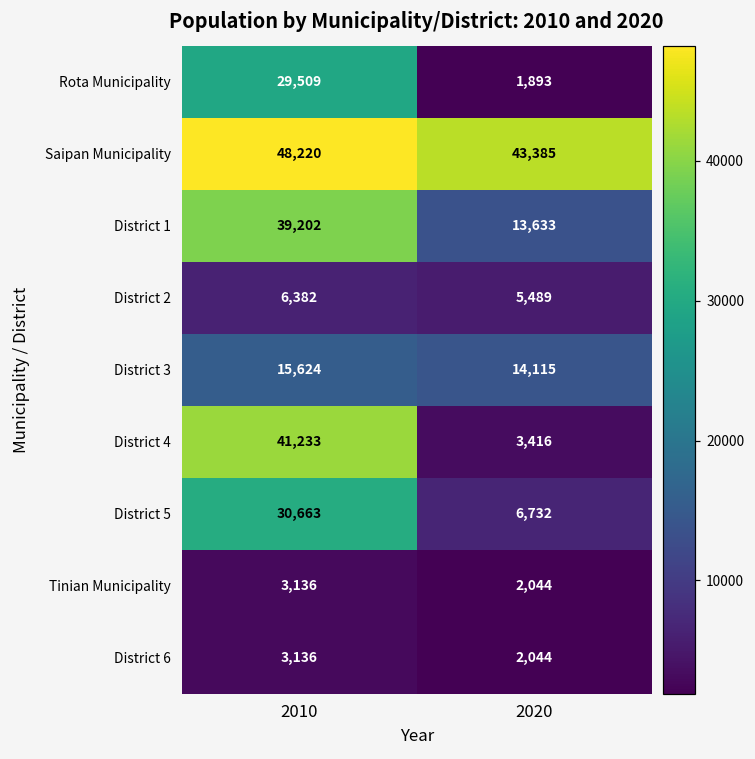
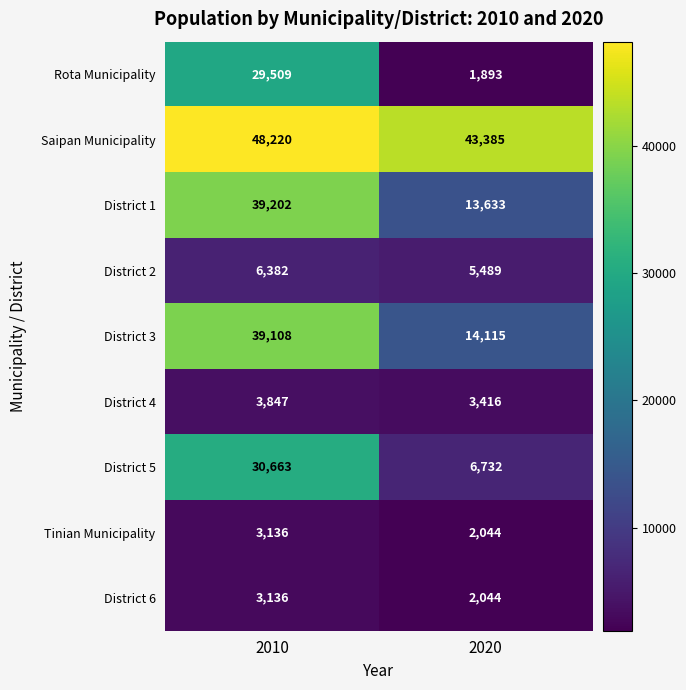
  {
    "Rota Municipality": {
      "2010": "29,509",
      "2020": "1,893"
    },
    "Saipan Municipality": {
      "2010": "48,220",
      "2020": "43,385"
    },
    "District 1": {
      "2010": "39,202",
      "2020": "13,633"
    },
    "District 2": {
      "2010": "6,382",
      "2020": "5,489"
    },
    "District 3": {
-     "2010": "15,624",
+     "2010": "39,108",
      "2020": "14,115"
    },
    "District 4": {
-     "2010": "41,233",
+     "2010": "3,847",
      "2020": "3,416"
    },
    "District 5": {
      "2010": "30,663",
      "2020": "6,732"
    },
    "Tinian Municipality": {
      "2010": "3,136",
      "2020": "2,044"
    },
    "District 6": {
      "2010": "3,136",
      "2020": "2,044"
    }
  }
